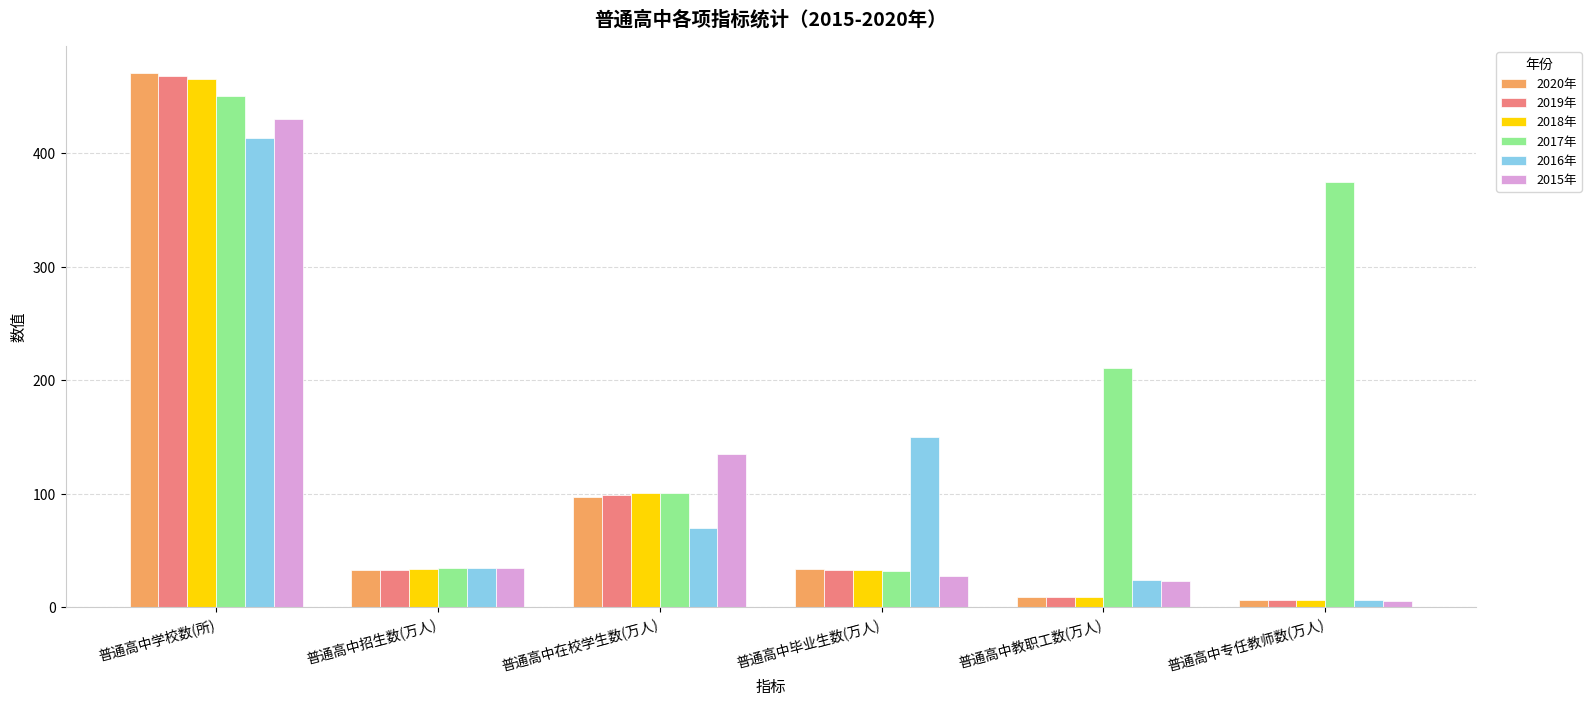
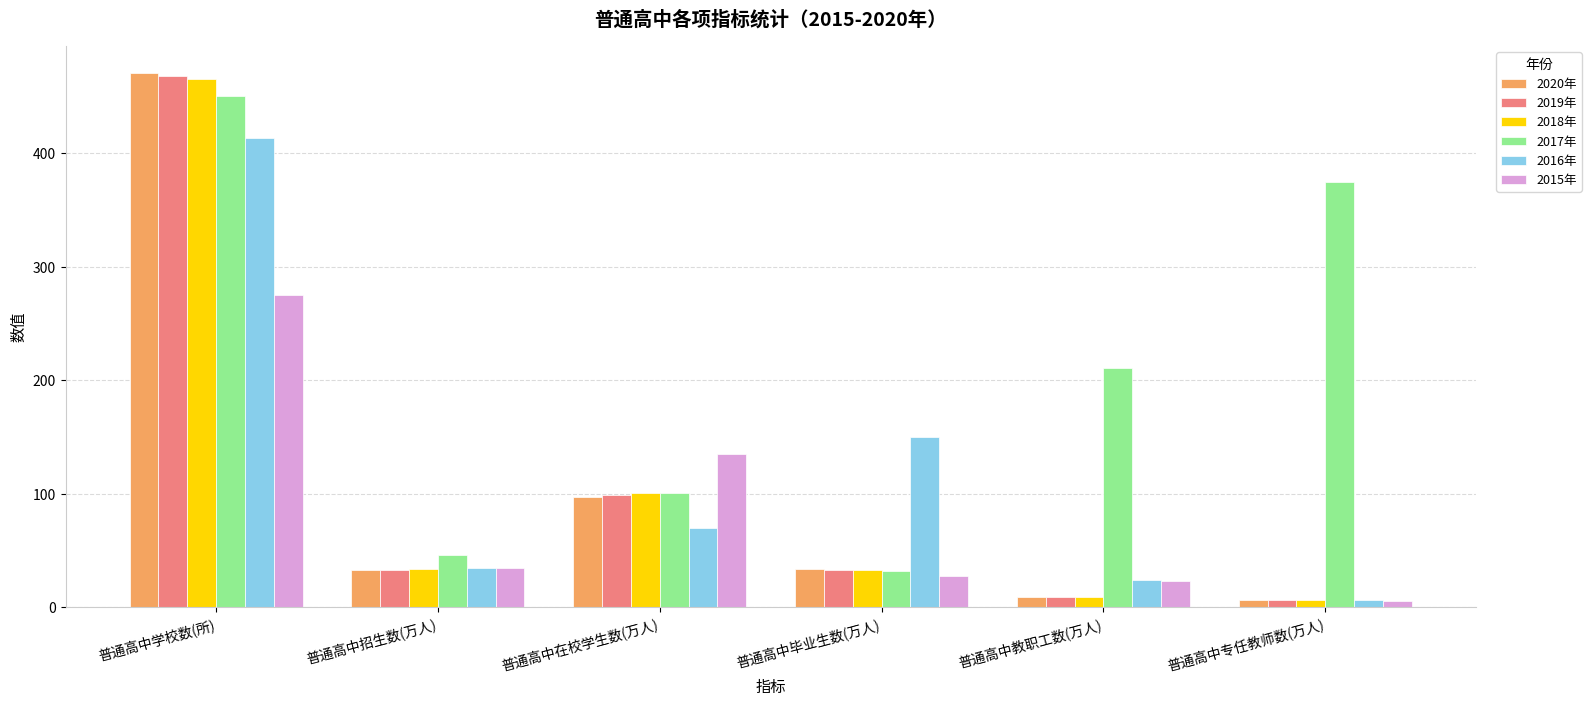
  {
    "2018年": {
      "普通高中学校数(所)": 466,
      "普通高中招生数(万人)": 34,
      "普通高中在校学生数(万人)": 101,
      "普通高中毕业生数(万人)": 33,
      "普通高中教职工数(万人)": 9,
      "普通高中专任教师数(万人)": 7
    },
    "2017年": {
      "普通高中学校数(所)": 451,
-     "普通高中招生数(万人)": 35,
+     "普通高中招生数(万人)": 46,
      "普通高中在校学生数(万人)": 101,
      "普通高中毕业生数(万人)": 32,
      "普通高中教职工数(万人)": 211,
      "普通高中专任教师数(万人)": 374
    },
    "2016年": {
      "普通高中学校数(所)": 414,
      "普通高中招生数(万人)": 34,
      "普通高中在校学生数(万人)": 70,
      "普通高中毕业生数(万人)": 150,
      "普通高中教职工数(万人)": 24,
      "普通高中专任教师数(万人)": 6
    },
    "2015年": {
-     "普通高中学校数(所)": 430,
+     "普通高中学校数(所)": 275,
      "普通高中招生数(万人)": 34,
      "普通高中在校学生数(万人)": 135,
      "普通高中毕业生数(万人)": 28,
      "普通高中教职工数(万人)": 23,
      "普通高中专任教师数(万人)": 6
    }
  }
